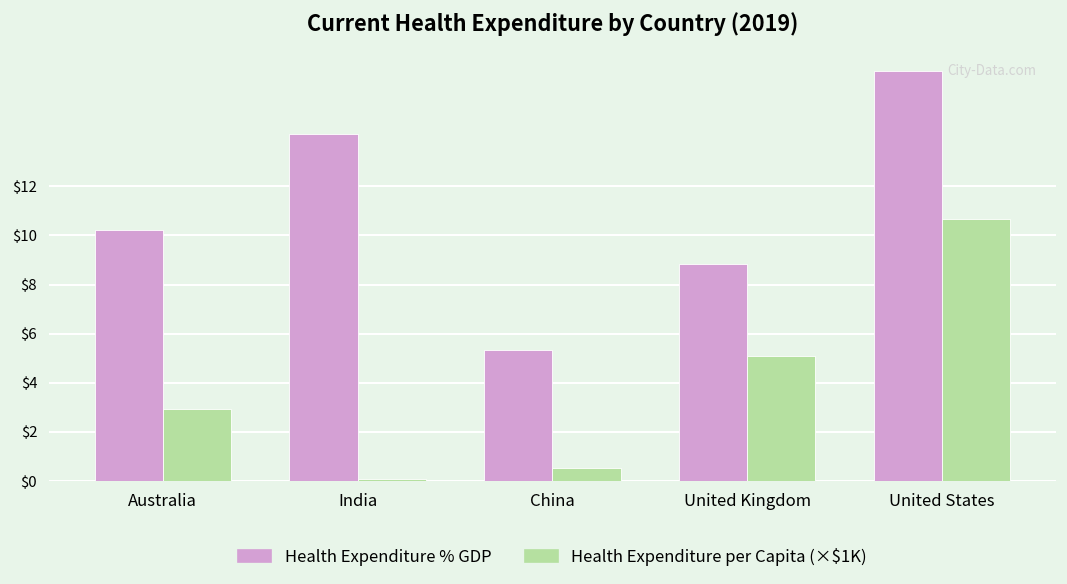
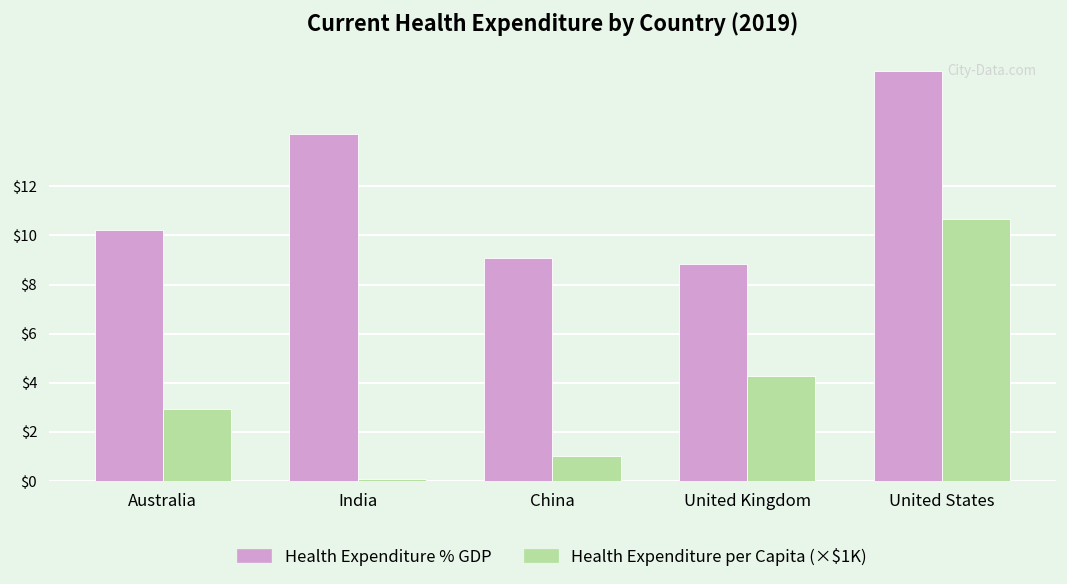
  {
    "Health Expenditure % GDP": {
      "Australia": "$10.2",
      "India": "$14.1",
-     "China": "$5.4",
+     "China": "$9.1",
      "United Kingdom": "$8.8",
      "United States": "$16.7"
    },
    "Health Expenditure per Capita (×$1K)": {
      "Australia": "$2.9",
-     "China": "$0.5",
-     "United Kingdom": "$5.1",
+     "China": "$1.0",
+     "United Kingdom": "$4.3",
      "United States": "$10.7"
    }
  }
